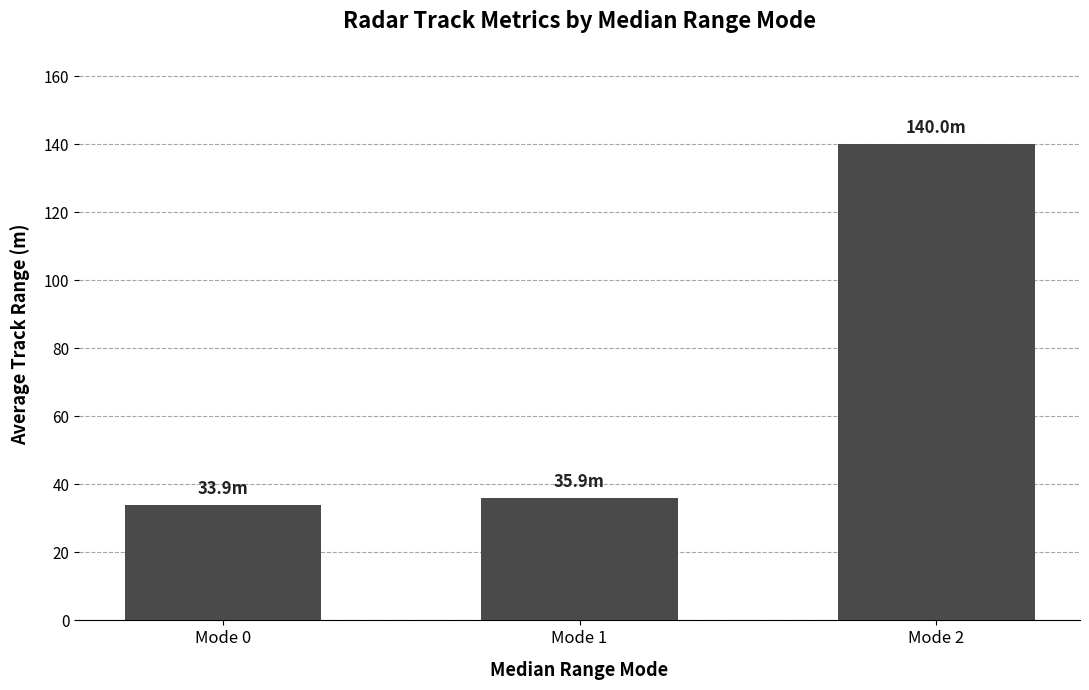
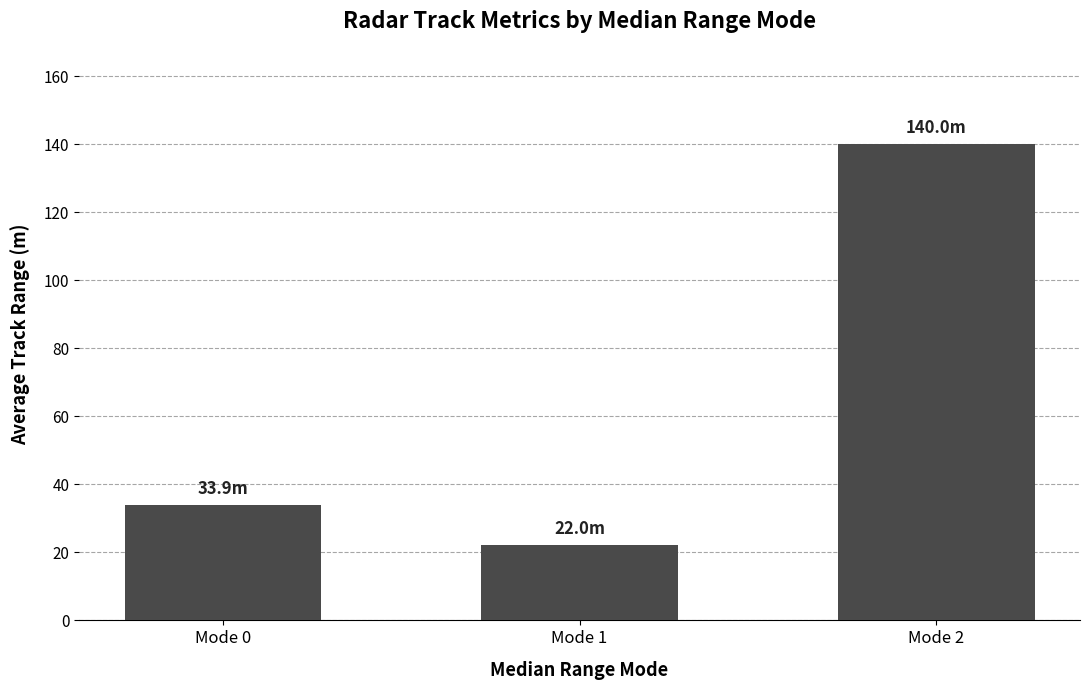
  {
    "Mode 0": "33.9m",
-   "Mode 1": "35.9m",
+   "Mode 1": "22.0m",
    "Mode 2": "140.0m"
  }
